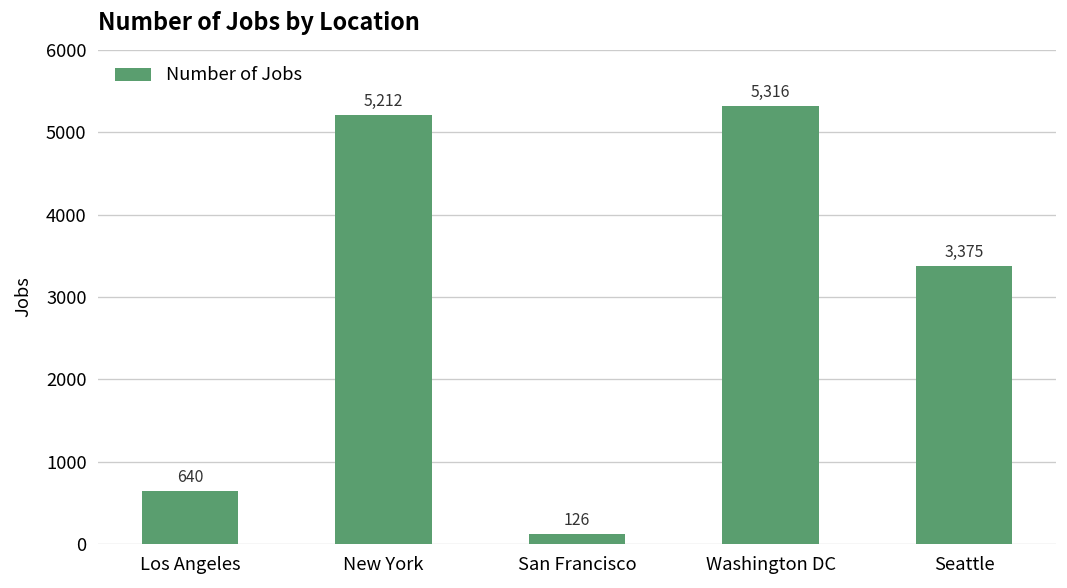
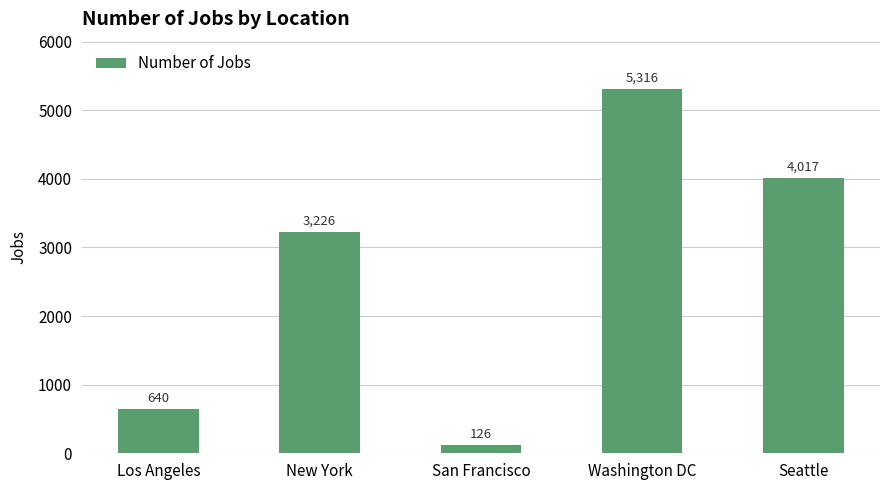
  {
    "Los Angeles": "640",
-   "New York": "5,212",
+   "New York": "3,226",
    "San Francisco": "126",
    "Washington DC": "5,316",
-   "Seattle": "3,375"
+   "Seattle": "4,017"
  }
